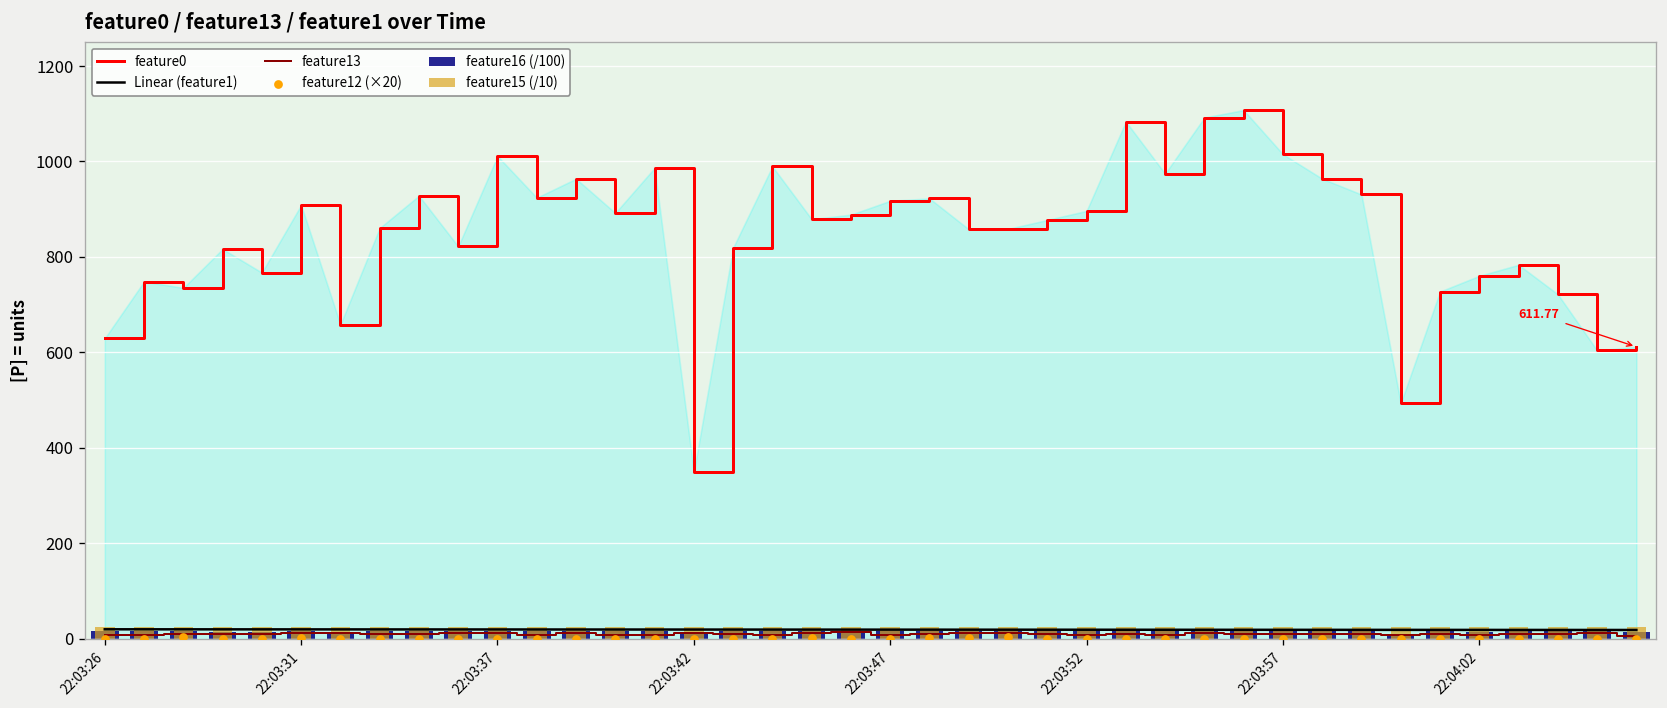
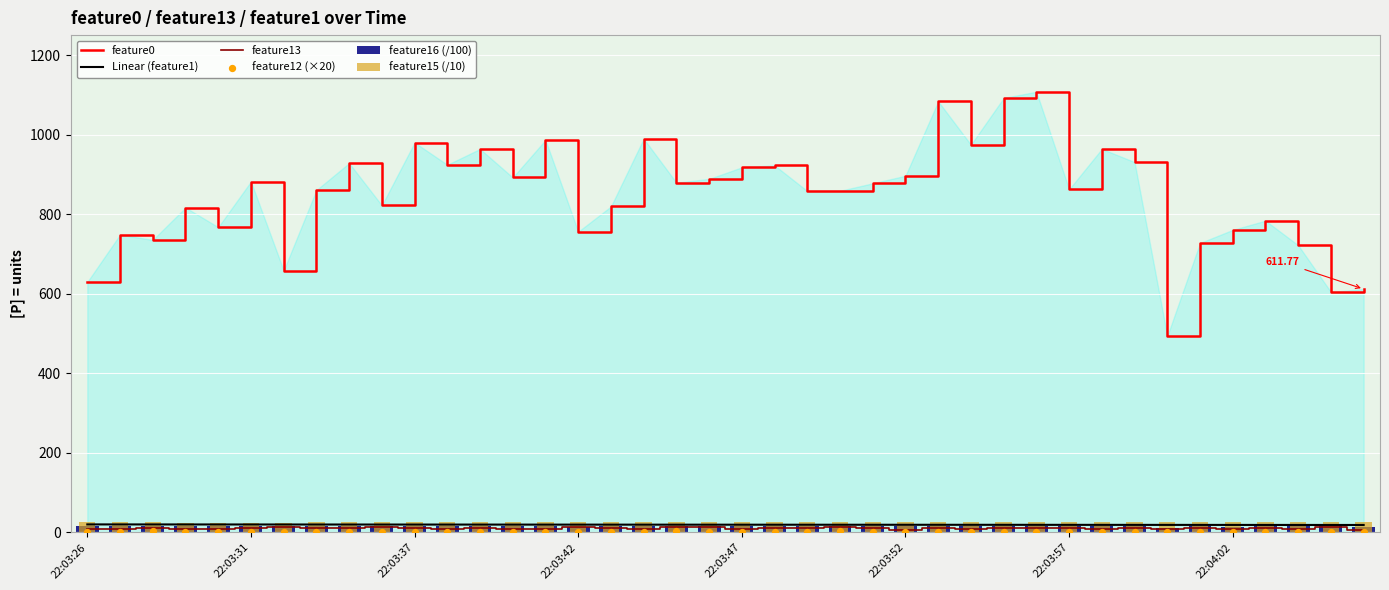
  {
    "feature0": {
      "22:03:26": 630,
-     "22:03:31": 910,
-     "22:03:37": 1010,
-     "22:03:42": 350,
+     "22:03:31": 880,
+     "22:03:37": 980,
+     "22:03:42": 760,
      "22:03:47": 920,
      "22:03:52": 900,
-     "22:03:57": 1020,
+     "22:03:57": 860,
      "22:04:02": 760
    },
    "Linear (feature1)": {
      "22:03:26": 20,
      "22:03:31": 20,
      "22:03:37": 20,
      "22:03:42": 20,
      "22:03:47": 20,
      "22:03:52": 20,
      "22:03:57": 20,
      "22:04:02": 20
    },
    "feature13": {
      "22:03:26": 10,
      "22:03:31": 10,
      "22:03:37": 10,
      "22:03:42": 10,
      "22:03:47": 10,
      "22:03:52": 10,
      "22:03:57": 10,
      "22:04:02": 10
    }
  }
